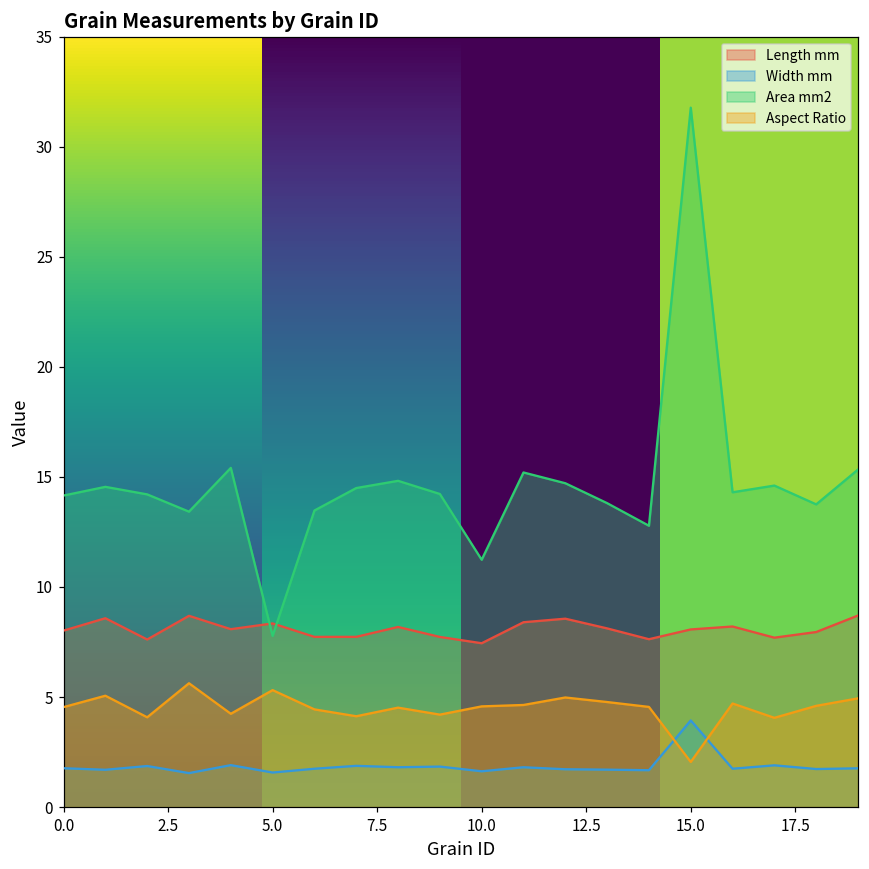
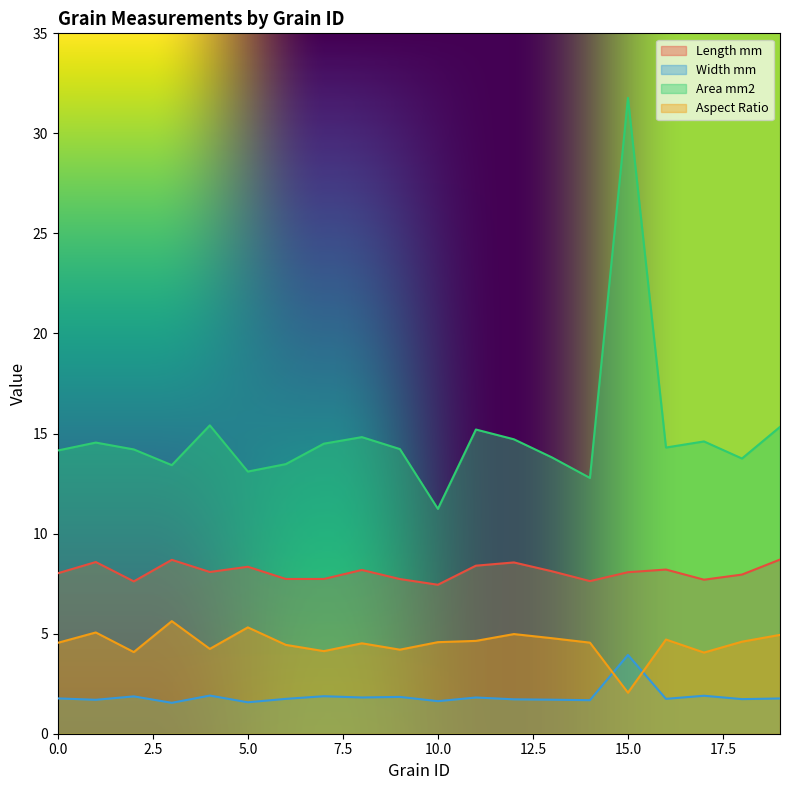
  {
    "Width mm": {
      "0.0": 1.8,
      "5.0": 1.6,
      "10.0": 1.6,
      "15.0": 3.9
    },
    "Area mm2": {
      "0.0": 14.2,
-     "5.0": 7.8,
+     "5.0": 13.1,
      "10.0": 11.2,
      "15.0": 31.8
    }
  }
